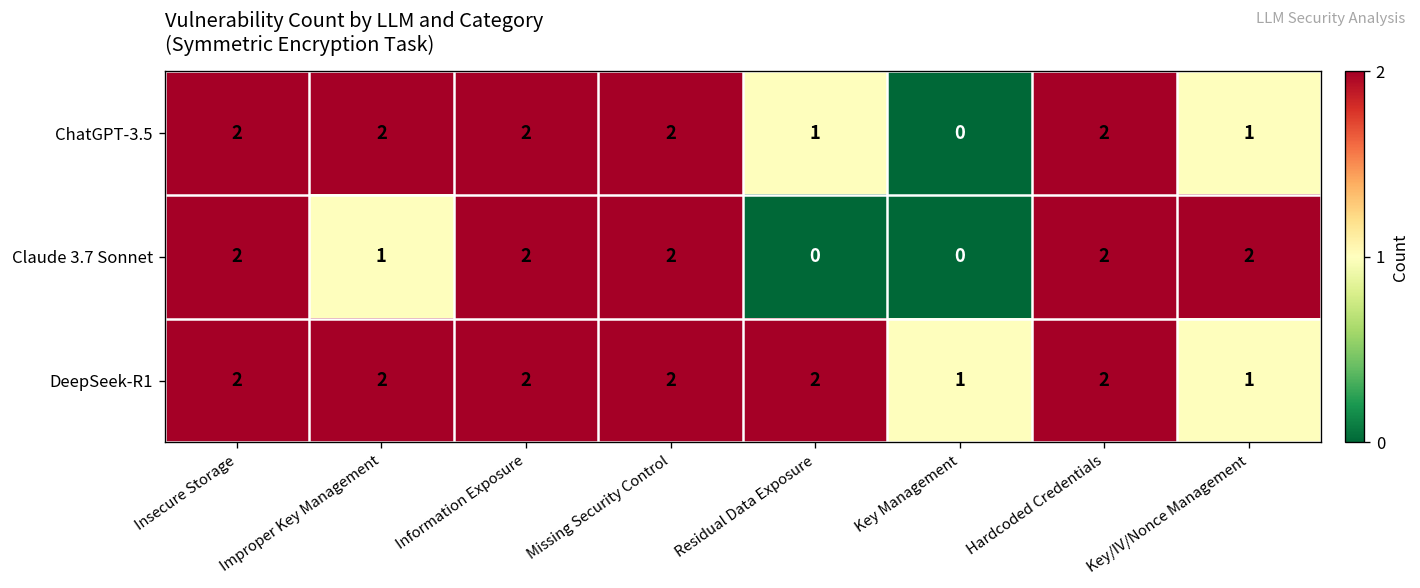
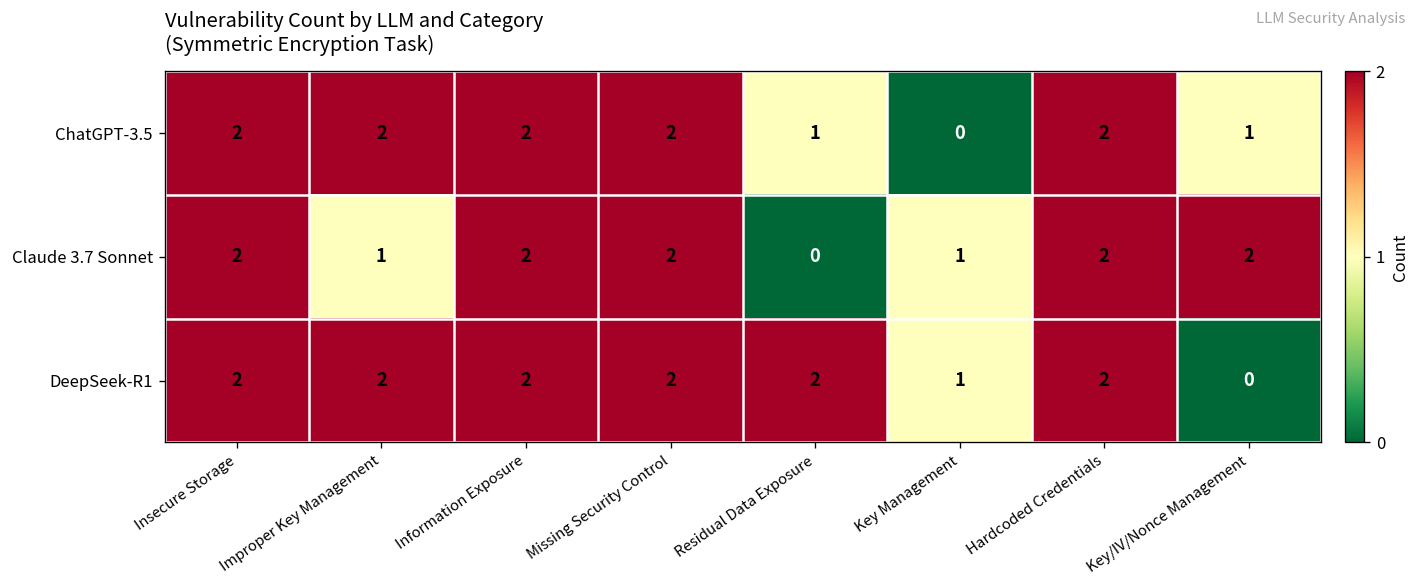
  {
    "ChatGPT-3.5": {
      "Insecure Storage": 2,
      "Improper Key Management": 2,
      "Information Exposure": 2,
      "Missing Security Control": 2,
      "Residual Data Exposure": 1,
      "Key Management": 0,
      "Hardcoded Credentials": 2,
      "Key/IV/Nonce Management": 1
    },
    "Claude 3.7 Sonnet": {
      "Insecure Storage": 2,
      "Improper Key Management": 1,
      "Information Exposure": 2,
      "Missing Security Control": 2,
      "Residual Data Exposure": 0,
-     "Key Management": 0,
+     "Key Management": 1,
      "Hardcoded Credentials": 2,
      "Key/IV/Nonce Management": 2
    },
    "DeepSeek-R1": {
      "Insecure Storage": 2,
      "Improper Key Management": 2,
      "Information Exposure": 2,
      "Missing Security Control": 2,
      "Residual Data Exposure": 2,
      "Key Management": 1,
      "Hardcoded Credentials": 2,
-     "Key/IV/Nonce Management": 1
+     "Key/IV/Nonce Management": 0
    }
  }
